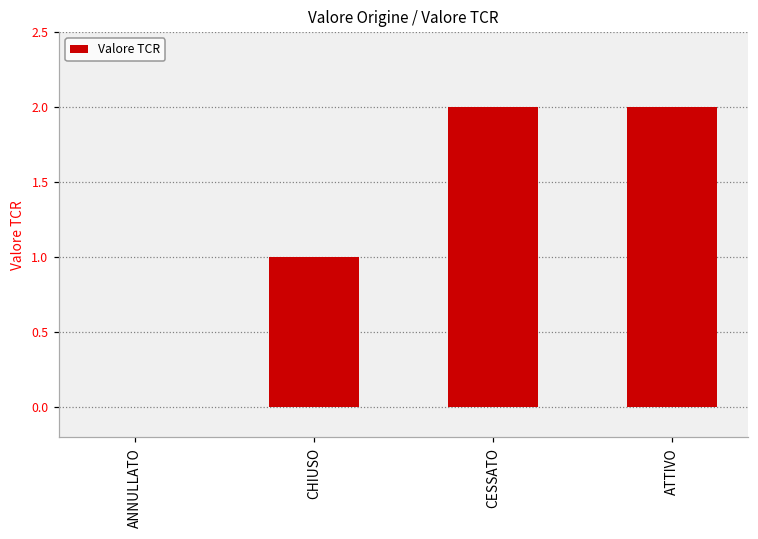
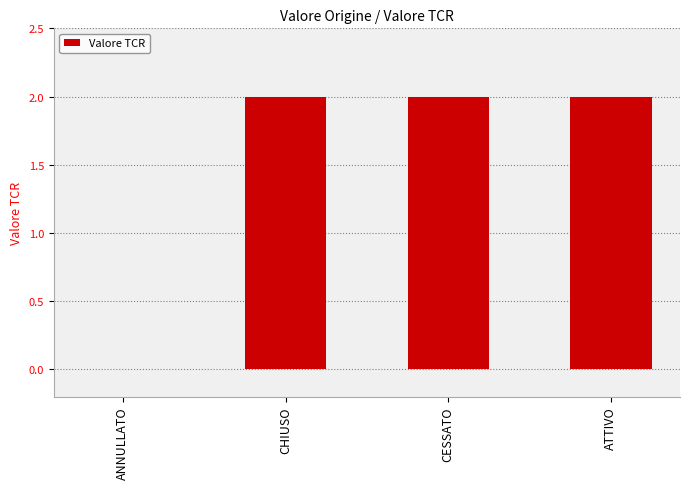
  {
    "ANNULLATO": 0,
-   "CHIUSO": 1,
+   "CHIUSO": 2,
    "CESSATO": 2,
    "ATTIVO": 2
  }
